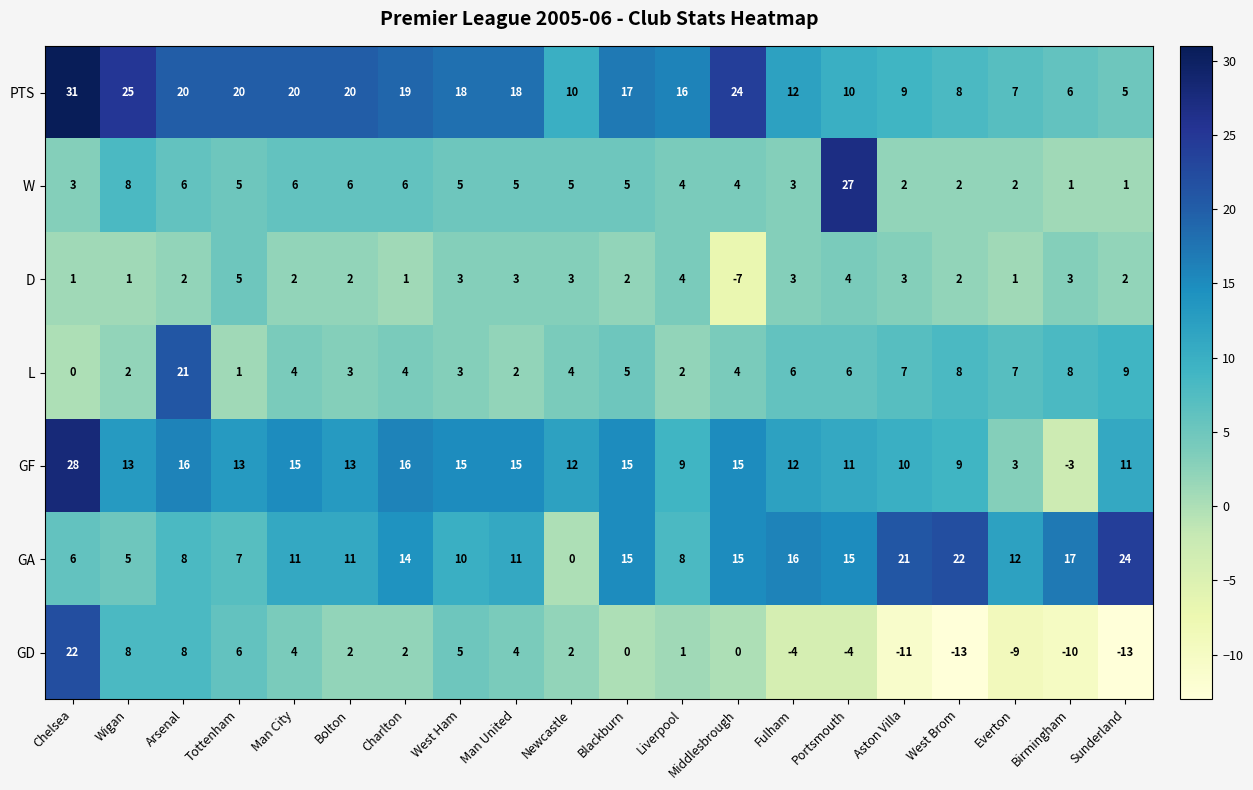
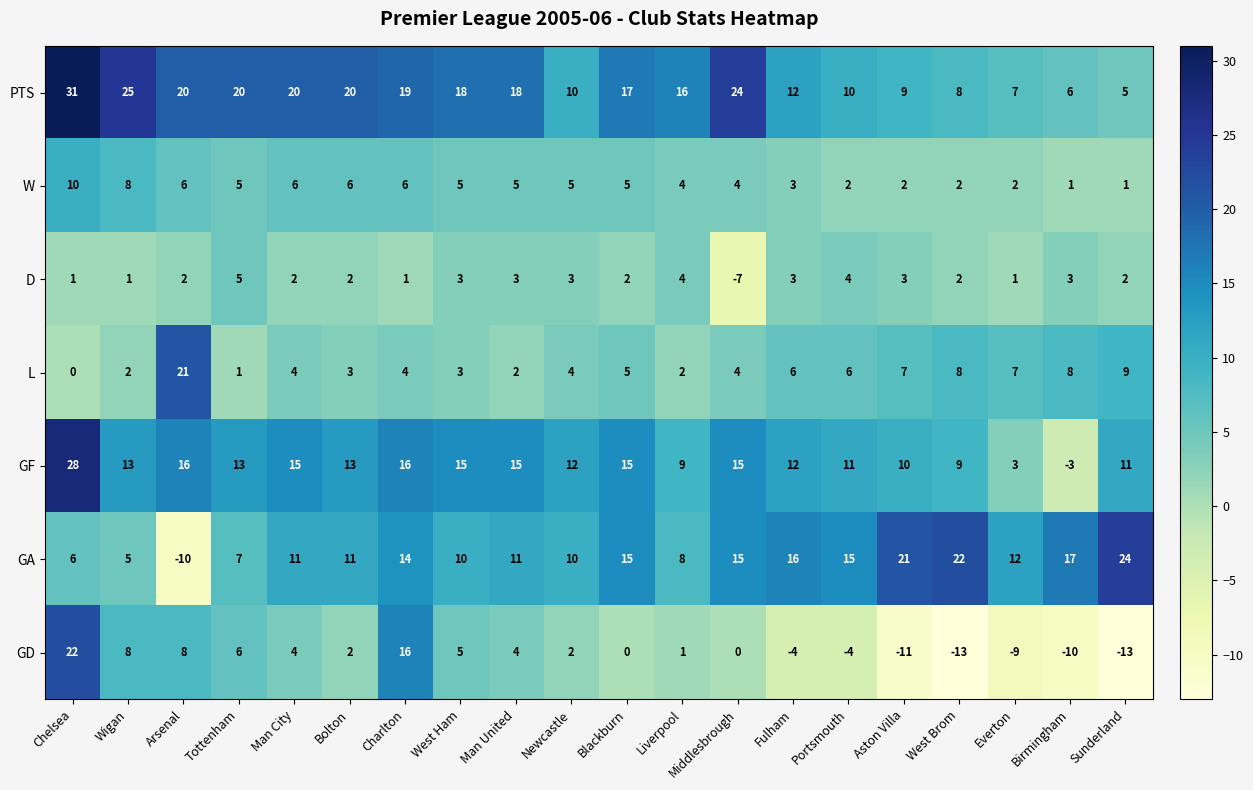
  {
    "PTS": {
      "Chelsea": 31,
      "Wigan": 25,
      "Arsenal": 20,
      "Tottenham": 20,
      "Man City": 20,
      "Bolton": 20,
      "Charlton": 19,
      "West Ham": 18,
      "Man United": 18,
      "Newcastle": 10,
      "Blackburn": 17,
      "Liverpool": 16,
      "Middlesbrough": 24,
      "Fulham": 12,
      "Portsmouth": 10,
      "Aston Villa": 9,
      "West Brom": 8,
      "Everton": 7,
      "Birmingham": 6,
      "Sunderland": 5
    },
    "W": {
-     "Chelsea": 3,
+     "Chelsea": 10,
      "Wigan": 8,
      "Arsenal": 6,
      "Tottenham": 5,
      "Man City": 6,
      "Bolton": 6,
      "Charlton": 6,
      "West Ham": 5,
      "Man United": 5,
      "Newcastle": 5,
      "Blackburn": 5,
      "Liverpool": 4,
      "Middlesbrough": 4,
      "Fulham": 3,
-     "Portsmouth": 27,
+     "Portsmouth": 2,
      "Aston Villa": 2,
      "West Brom": 2,
      "Everton": 2,
      "Birmingham": 1,
      "Sunderland": 1
    },
    "D": {
      "Chelsea": 1,
      "Wigan": 1,
      "Arsenal": 2,
      "Tottenham": 5,
      "Man City": 2,
      "Bolton": 2,
      "Charlton": 1,
      "West Ham": 3,
      "Man United": 3,
      "Newcastle": 3,
      "Blackburn": 2,
      "Liverpool": 4,
      "Middlesbrough": -7,
      "Fulham": 3,
      "Portsmouth": 4,
      "Aston Villa": 3,
      "West Brom": 2,
      "Everton": 1,
      "Birmingham": 3,
      "Sunderland": 2
    },
    "L": {
      "Chelsea": 0,
      "Wigan": 2,
      "Arsenal": 21,
      "Tottenham": 1,
      "Man City": 4,
      "Bolton": 3,
      "Charlton": 4,
      "West Ham": 3,
      "Man United": 2,
      "Newcastle": 4,
      "Blackburn": 5,
      "Liverpool": 2,
      "Middlesbrough": 4,
      "Fulham": 6,
      "Portsmouth": 6,
      "Aston Villa": 7,
      "West Brom": 8,
      "Everton": 7,
      "Birmingham": 8,
      "Sunderland": 9
    },
    "GF": {
      "Chelsea": 28,
      "Wigan": 13,
      "Arsenal": 16,
      "Tottenham": 13,
      "Man City": 15,
      "Bolton": 13,
      "Charlton": 16,
      "West Ham": 15,
      "Man United": 15,
      "Newcastle": 12,
      "Blackburn": 15,
      "Liverpool": 9,
      "Middlesbrough": 15,
      "Fulham": 12,
      "Portsmouth": 11,
      "Aston Villa": 10,
      "West Brom": 9,
      "Everton": 3,
      "Birmingham": -3,
      "Sunderland": 11
    },
    "GA": {
      "Chelsea": 6,
      "Wigan": 5,
-     "Arsenal": 8,
+     "Arsenal": -10,
      "Tottenham": 7,
      "Man City": 11,
      "Bolton": 11,
      "Charlton": 14,
      "West Ham": 10,
      "Man United": 11,
-     "Newcastle": 0,
+     "Newcastle": 10,
      "Blackburn": 15,
      "Liverpool": 8,
      "Middlesbrough": 15,
      "Fulham": 16,
      "Portsmouth": 15,
      "Aston Villa": 21,
      "West Brom": 22,
      "Everton": 12,
      "Birmingham": 17,
      "Sunderland": 24
    },
    "GD": {
      "Chelsea": 22,
      "Wigan": 8,
      "Arsenal": 8,
      "Tottenham": 6,
      "Man City": 4,
      "Bolton": 2,
-     "Charlton": 2,
+     "Charlton": 16,
      "West Ham": 5,
      "Man United": 4,
      "Newcastle": 2,
      "Blackburn": 0,
      "Liverpool": 1,
      "Middlesbrough": 0,
      "Fulham": -4,
      "Portsmouth": -4,
      "Aston Villa": -11,
      "West Brom": -13,
      "Everton": -9,
      "Birmingham": -10,
      "Sunderland": -13
    }
  }
